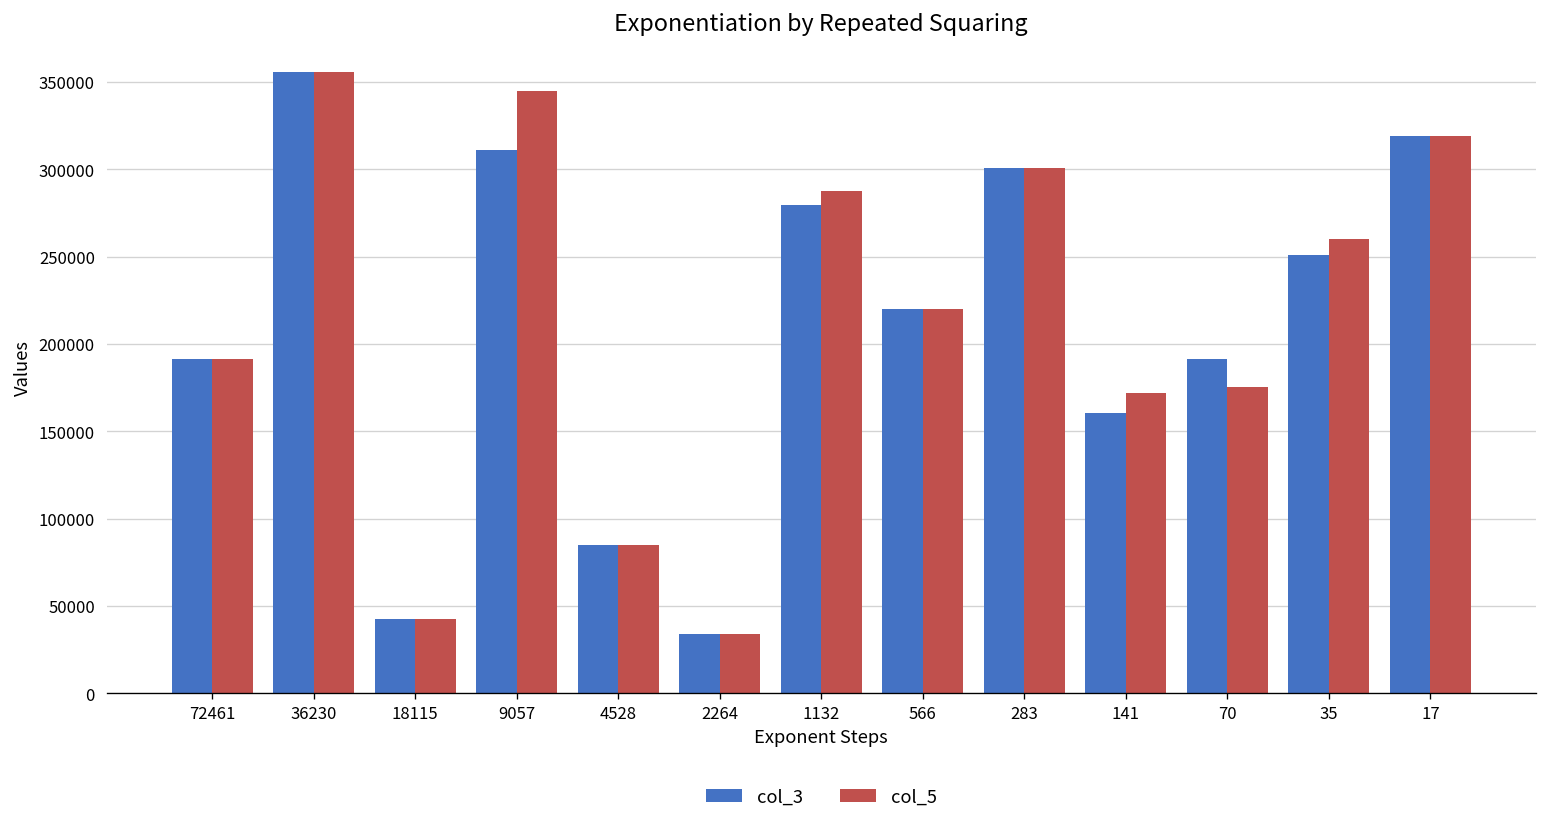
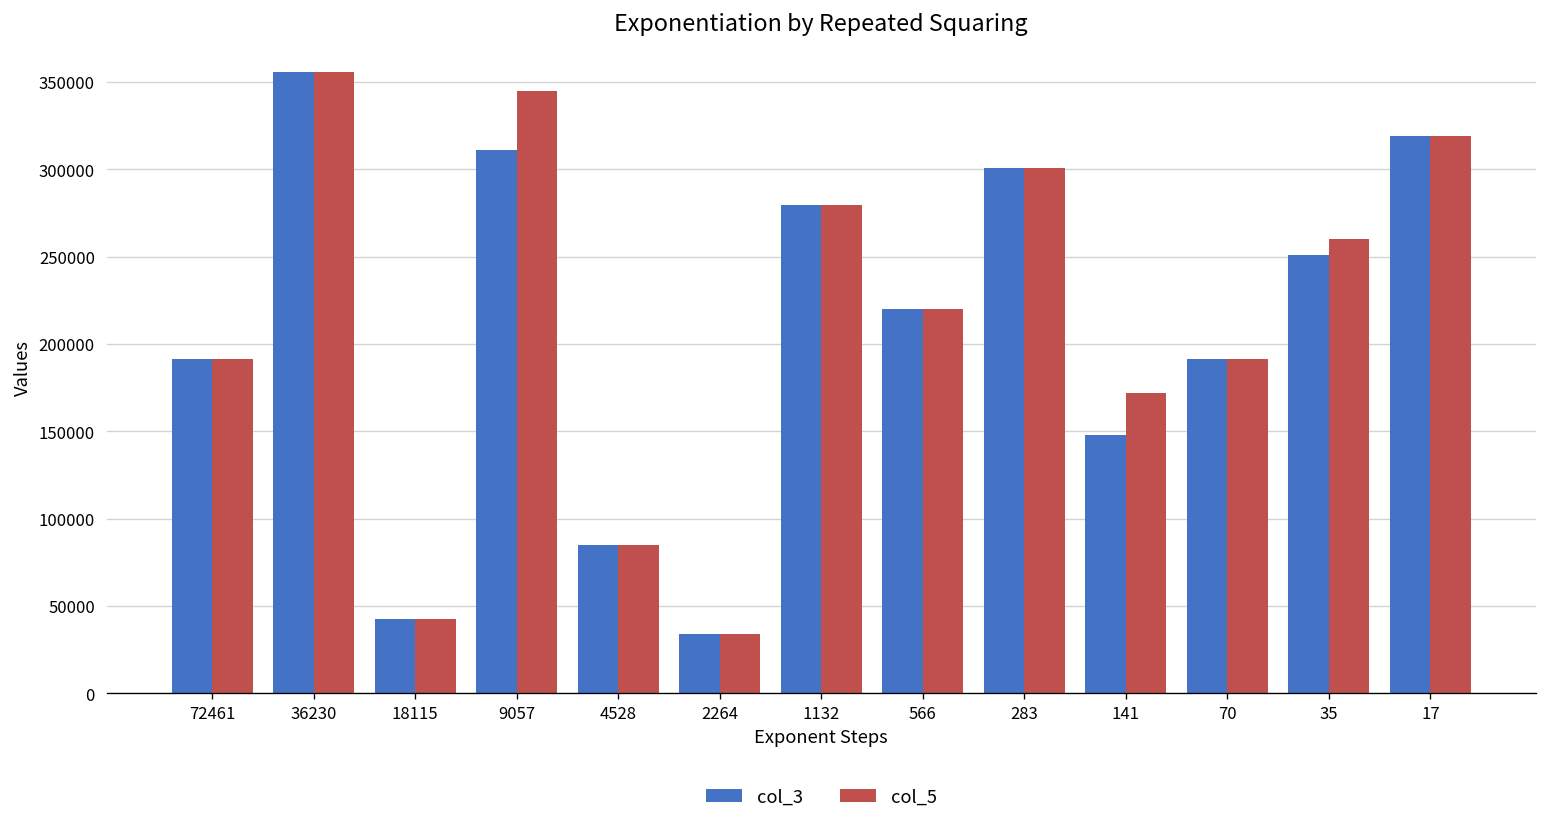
  {
    "col_3": {
      "72461": 192000,
      "36230": 356000,
      "18115": 43000,
      "9057": 311000,
      "4528": 85000,
      "2264": 34000,
      "1132": 280000,
      "566": 220000,
      "283": 301000,
-     "141": 161000,
+     "141": 148000,
      "70": 192000,
      "35": 251000,
      "17": 319000
    },
    "col_5": {
      "72461": 192000,
      "36230": 356000,
      "18115": 43000,
      "9057": 345000,
      "4528": 85000,
      "2264": 34000,
-     "1132": 287000,
+     "1132": 280000,
      "566": 220000,
      "283": 301000,
      "141": 172000,
-     "70": 176000,
+     "70": 192000,
      "35": 260000,
      "17": 319000
    }
  }
